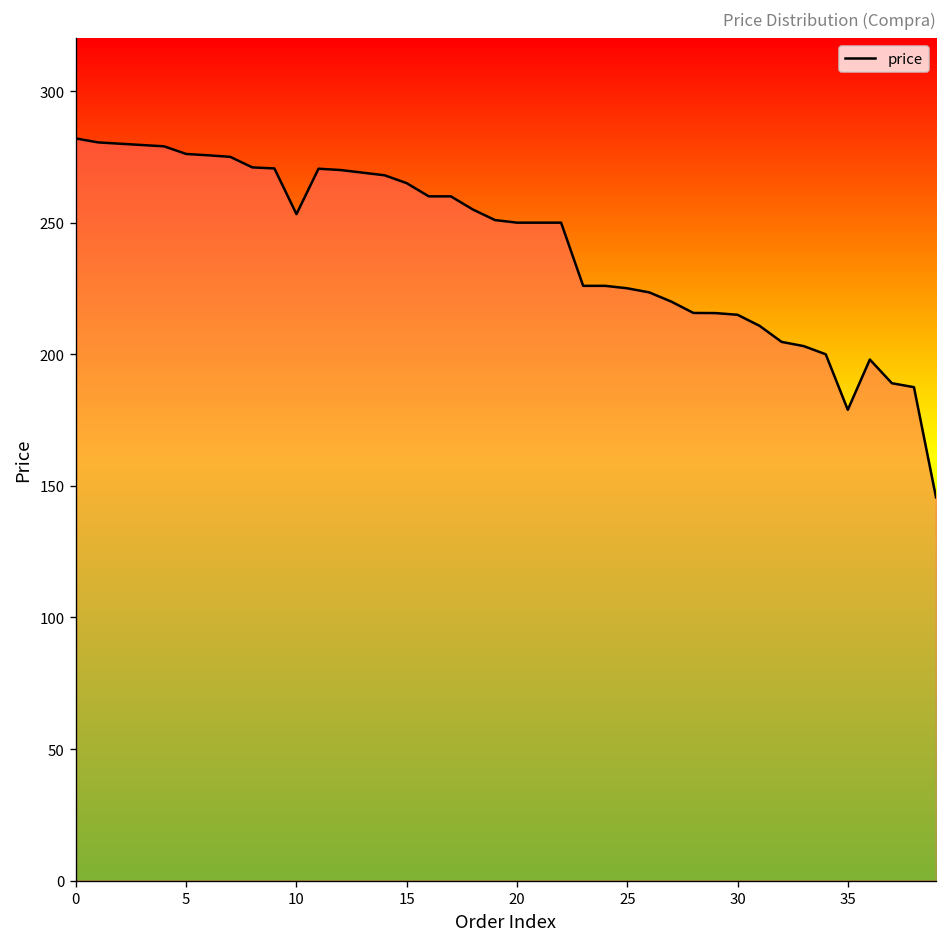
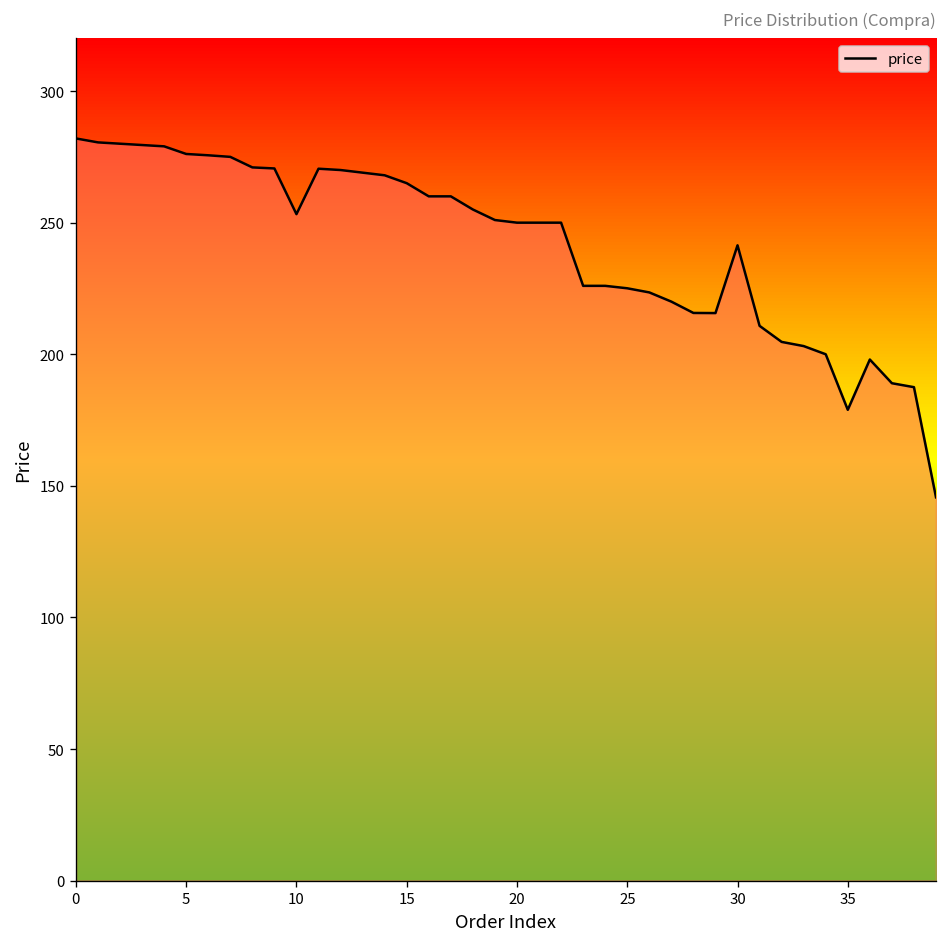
  {
    "0": 282,
    "5": 276,
    "10": 253,
    "15": 265,
    "20": 250,
    "25": 225,
-   "30": 215,
+   "30": 241,
    "35": 179
  }
